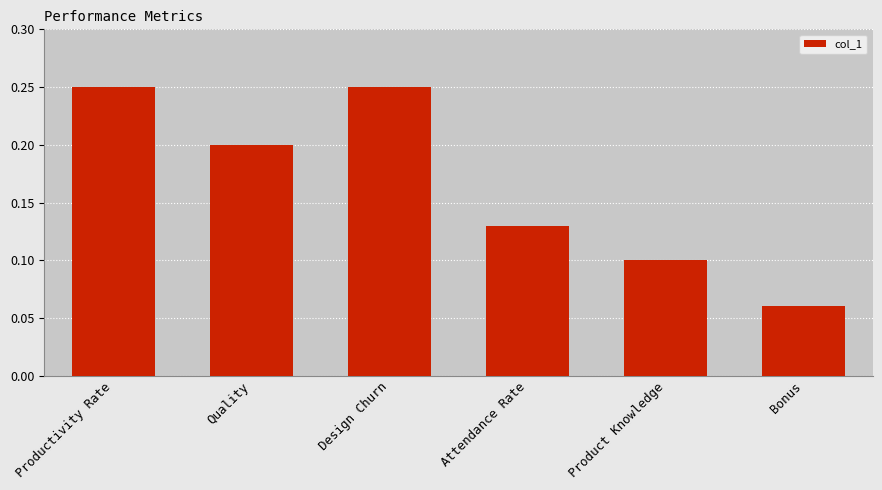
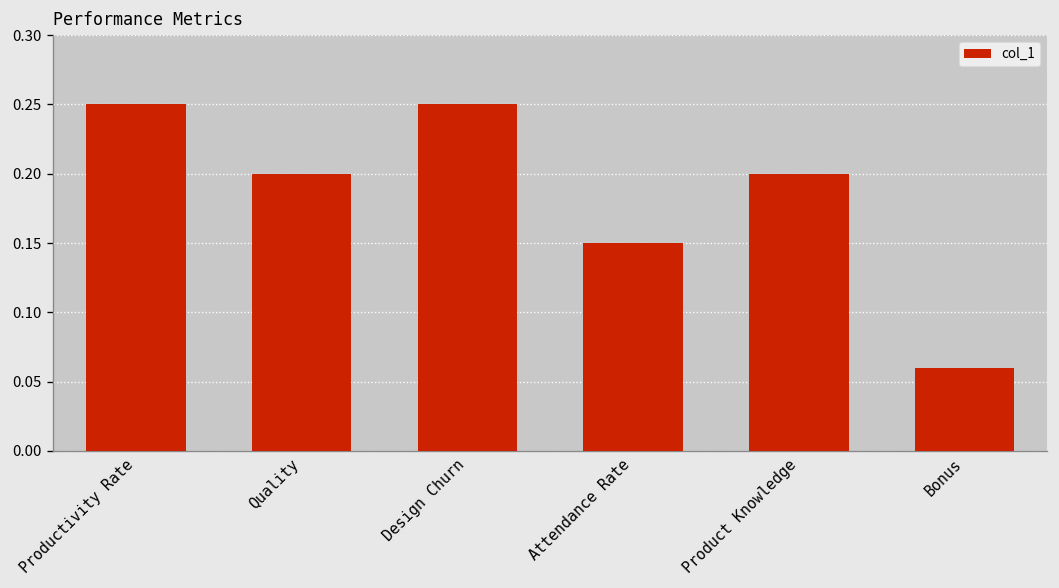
  {
    "Productivity Rate": 0.25,
    "Quality": 0.20,
    "Design Churn": 0.25,
-   "Attendance Rate": 0.13,
-   "Product Knowledge": 0.1,
+   "Attendance Rate": 0.15,
+   "Product Knowledge": 0.2,
    "Bonus": 0.06
  }
